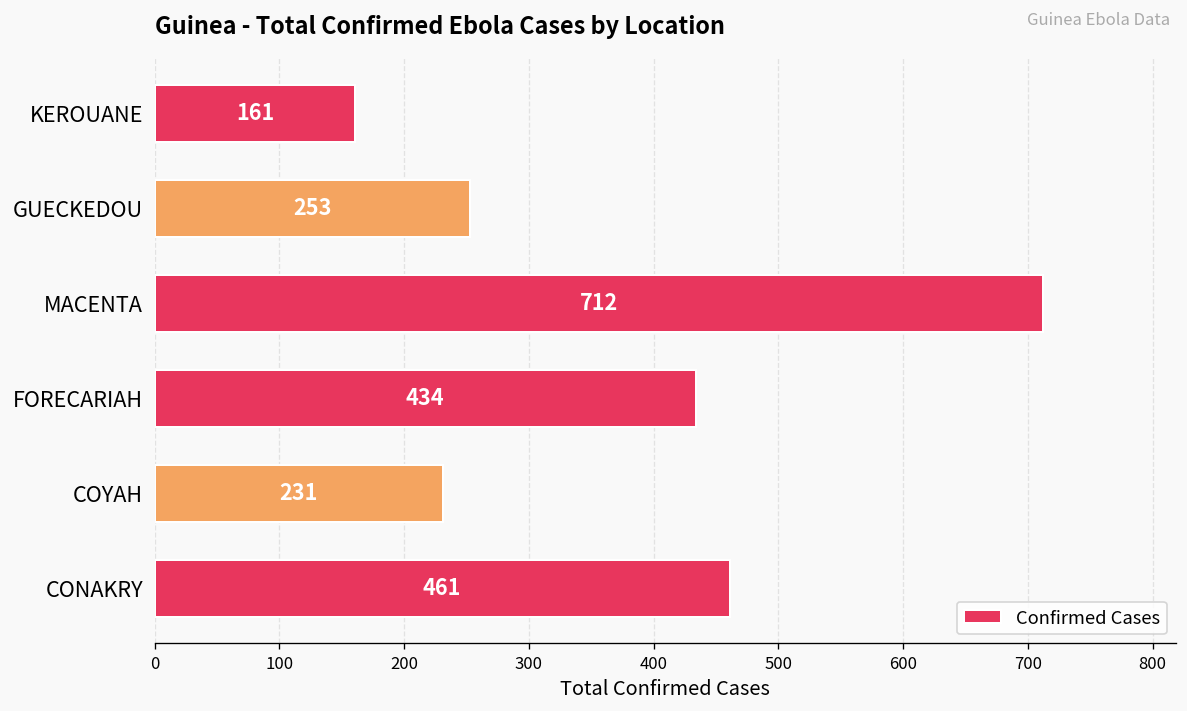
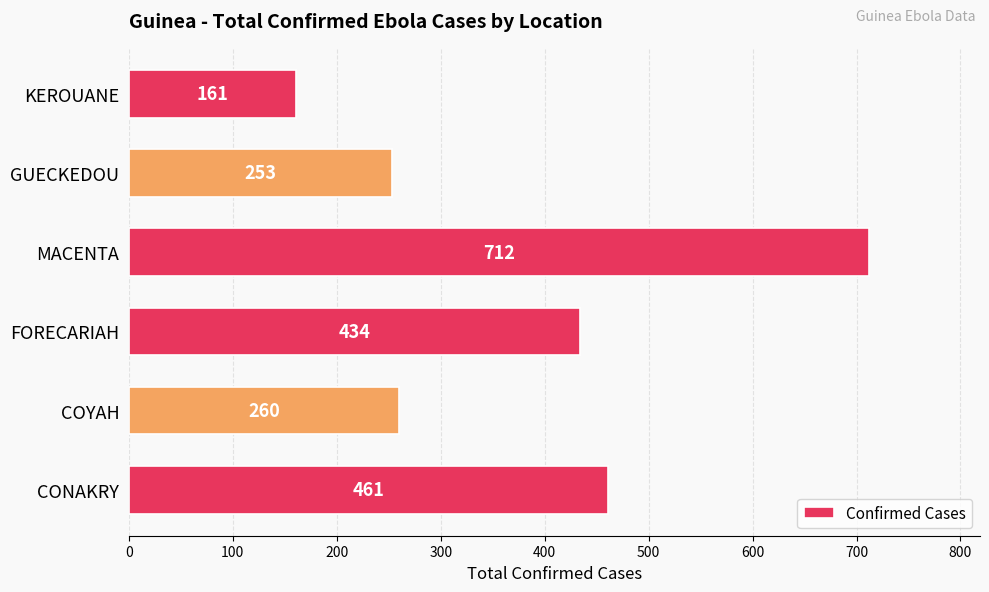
  {
    "KEROUANE": 161,
    "GUECKEDOU": 253,
    "MACENTA": 712,
    "FORECARIAH": 434,
-   "COYAH": 231,
+   "COYAH": 260,
    "CONAKRY": 461
  }
